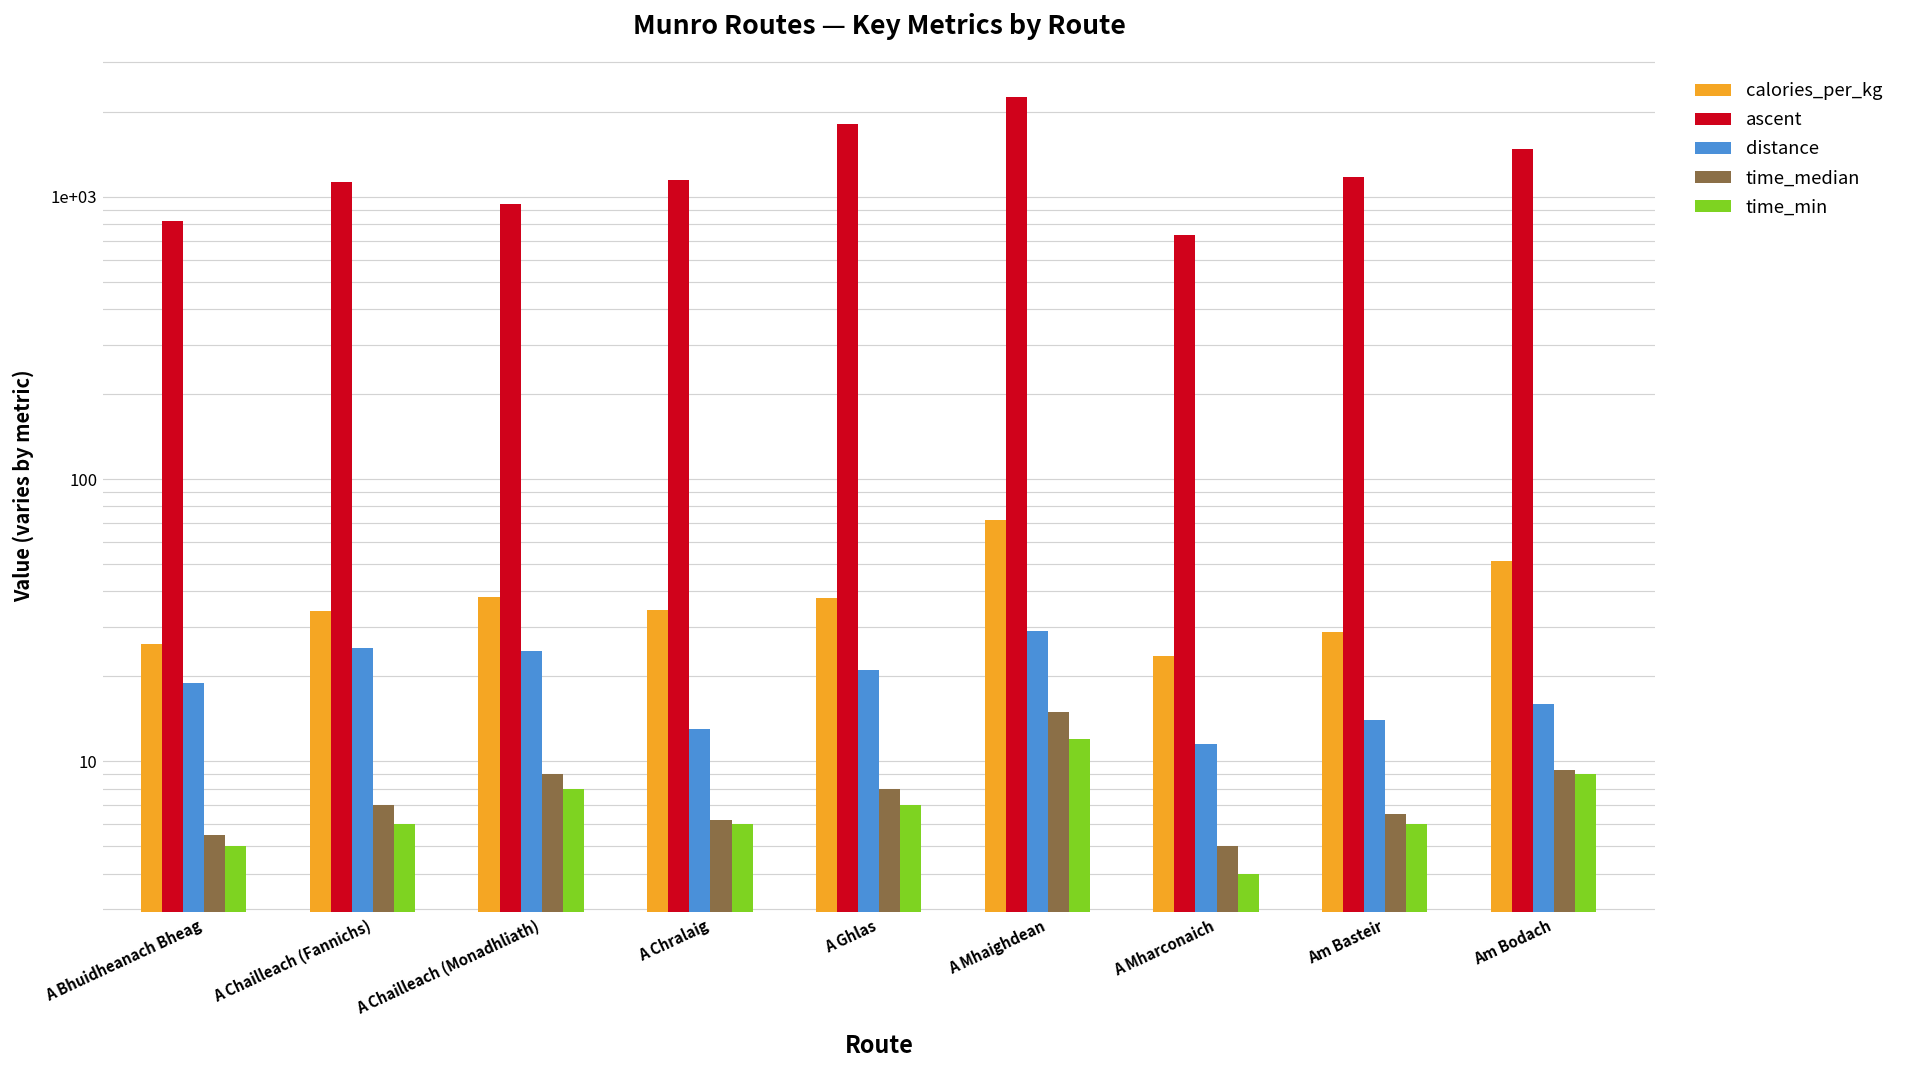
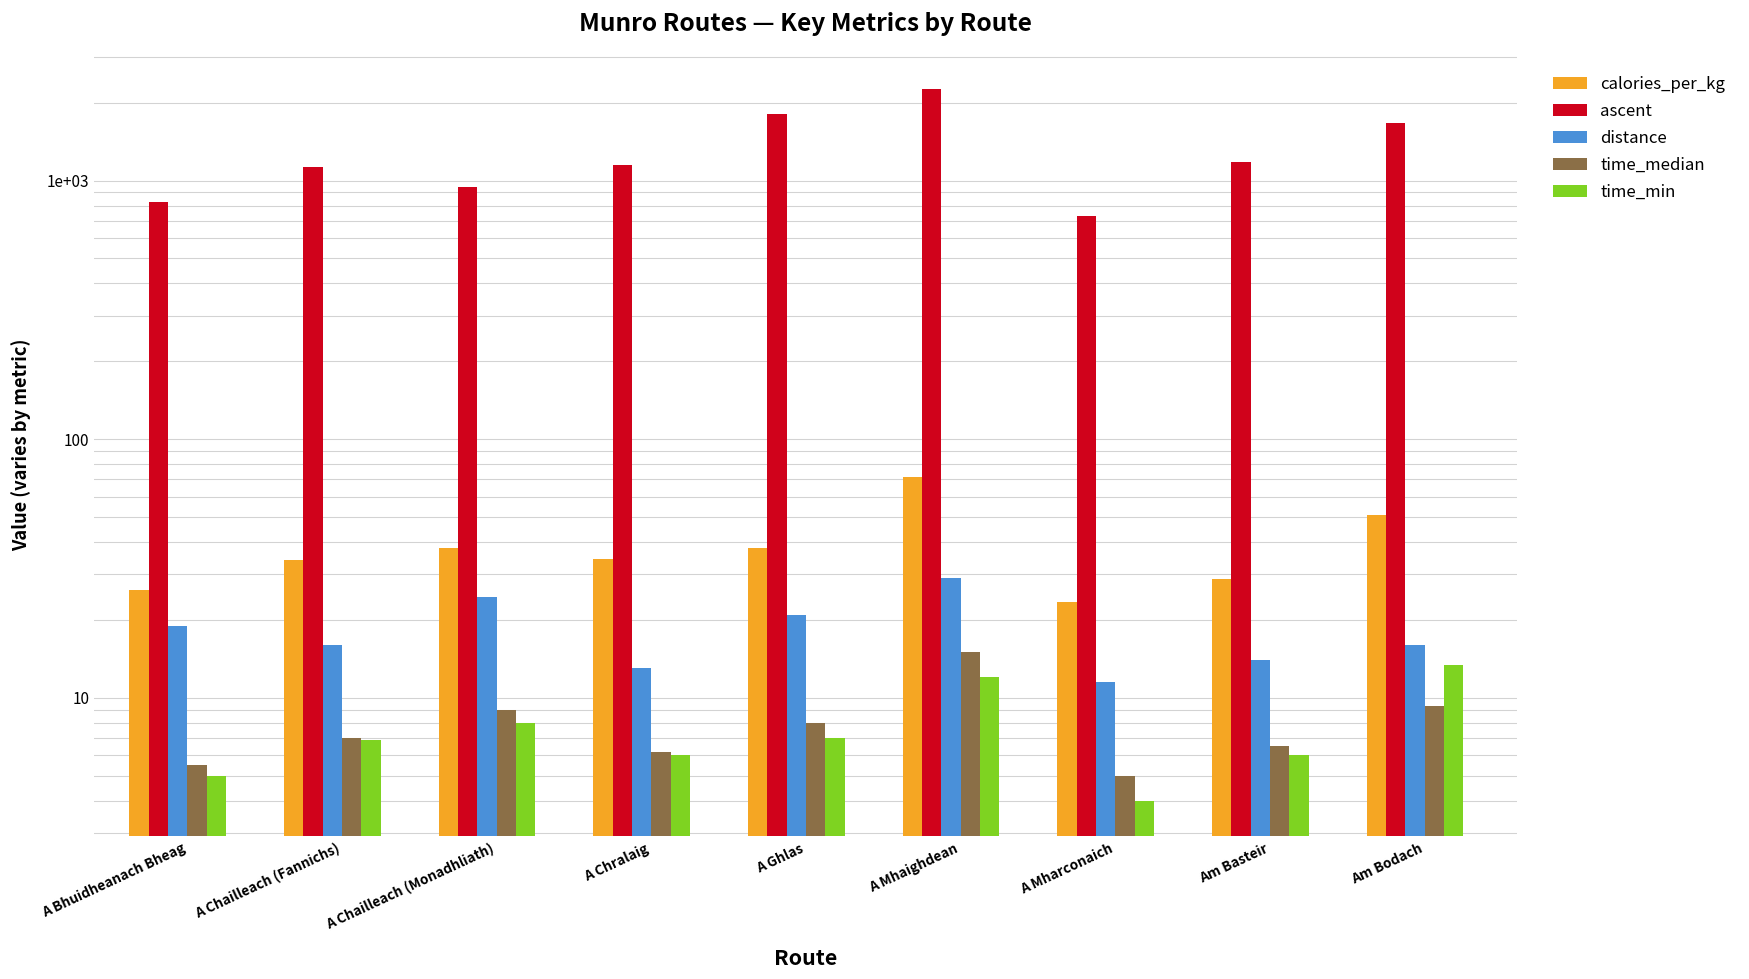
  {
    "calories_per_kg": {
      "A Bhuidheanach Bheag": 26,
      "A Chailleach (Fannichs)": 34,
      "A Chailleach (Monadhliath)": 38,
      "A Chralaig": 34,
      "A Ghlas": 38,
      "A Mhaighdean": 71,
      "A Mharconaich": 24,
      "Am Basteir": 29,
      "Am Bodach": 51
    },
    "ascent": {
      "A Bhuidheanach Bheag": 820,
      "A Chailleach (Fannichs)": 1100,
      "A Chailleach (Monadhliath)": 950,
      "A Chralaig": 1200,
      "A Ghlas": 1800,
      "A Mhaighdean": 2300,
      "A Mharconaich": 730,
      "Am Basteir": 1200,
-     "Am Bodach": 1500
+     "Am Bodach": 1700
    },
    "distance": {
      "A Bhuidheanach Bheag": 19,
-     "A Chailleach (Fannichs)": 25,
+     "A Chailleach (Fannichs)": 16,
      "A Chailleach (Monadhliath)": 25,
      "A Chralaig": 13,
      "A Ghlas": 21,
      "A Mhaighdean": 29,
      "A Mharconaich": 12,
      "Am Basteir": 14,
      "Am Bodach": 16
    },
    "time_median": {
      "A Bhuidheanach Bheag": 5.5,
      "A Chailleach (Fannichs)": 7.0,
      "A Chailleach (Monadhliath)": 9.0,
      "A Chralaig": 6.2,
      "A Ghlas": 8.0,
      "A Mhaighdean": 15,
      "A Mharconaich": 5.0,
      "Am Basteir": 6.5,
      "Am Bodach": 9.3
    },
    "time_min": {
      "A Bhuidheanach Bheag": 5.0,
-     "A Chailleach (Fannichs)": 6.0,
+     "A Chailleach (Fannichs)": 6.9,
      "A Chailleach (Monadhliath)": 8.0,
      "A Chralaig": 6.0,
      "A Ghlas": 7.0,
      "A Mhaighdean": 12,
      "A Mharconaich": 4.0,
      "Am Basteir": 6.0,
-     "Am Bodach": 9.0
+     "Am Bodach": 13
    }
  }
